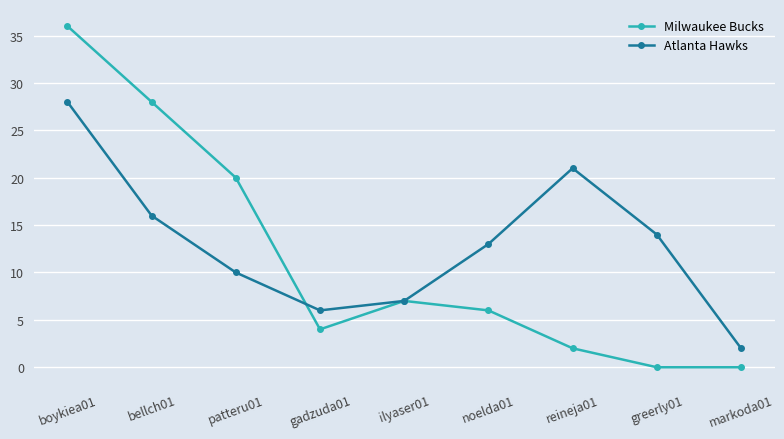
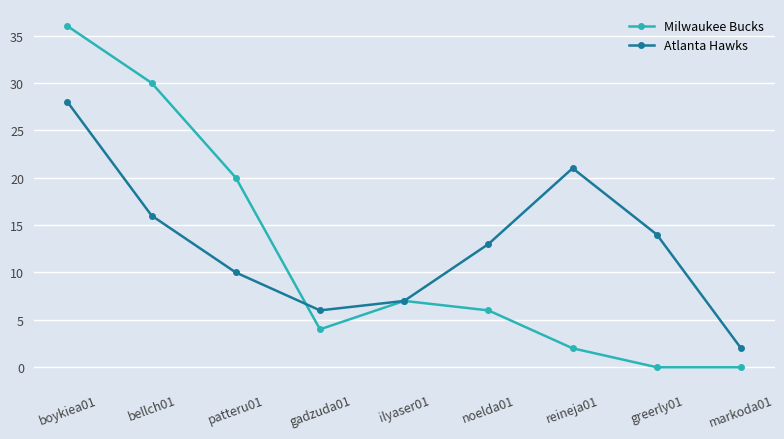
  {
    "Milwaukee Bucks": {
      "boykiea01": 36,
-     "bellch01": 28,
+     "bellch01": 30,
      "patteru01": 20,
      "gadzuda01": 4,
      "noelda01": 6,
      "reineja01": 2,
      "greerly01": 0,
      "markoda01": 0
    },
    "Atlanta Hawks": {
      "boykiea01": 28,
      "bellch01": 16,
      "patteru01": 10,
      "gadzuda01": 6,
      "noelda01": 13,
      "reineja01": 21,
      "greerly01": 14,
      "markoda01": 2
    }
  }
